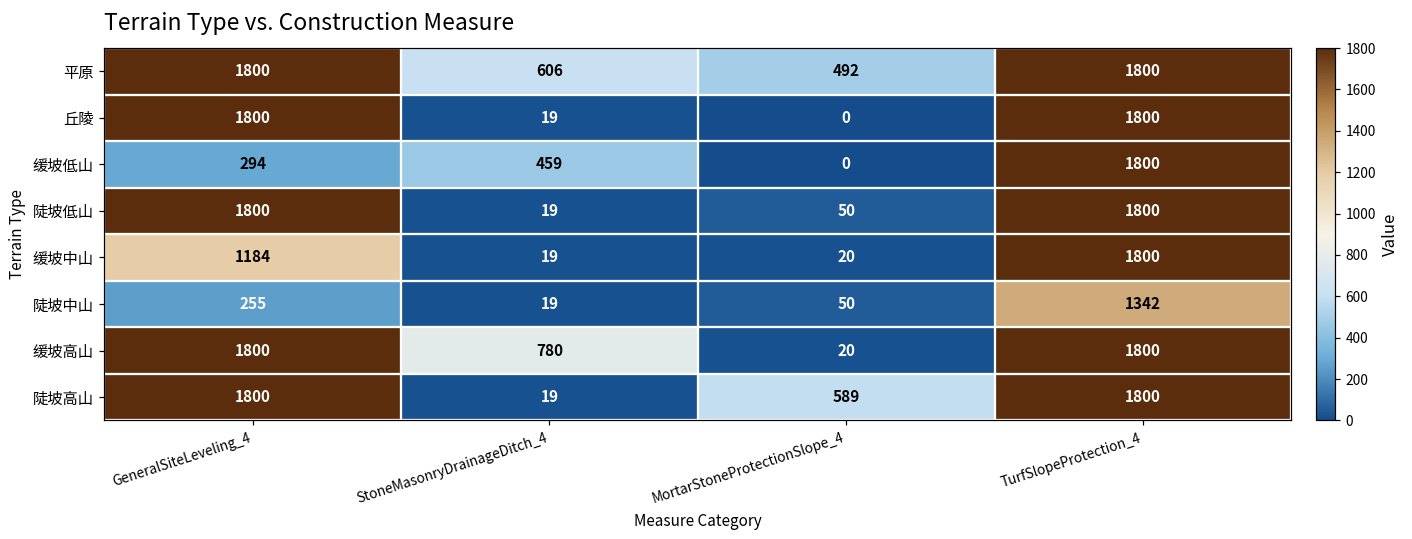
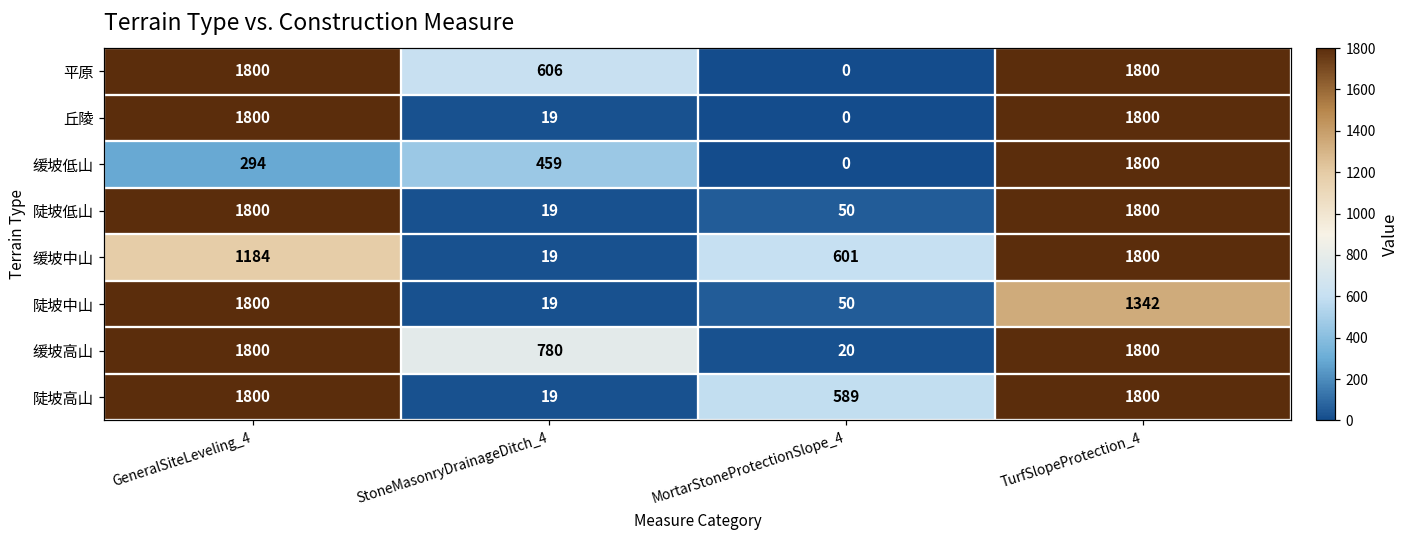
  {
    "平原": {
      "GeneralSiteLeveling_4": 1800,
      "StoneMasonryDrainageDitch_4": 606,
-     "MortarStoneProtectionSlope_4": 492,
+     "MortarStoneProtectionSlope_4": 0,
      "TurfSlopeProtection_4": 1800
    },
    "丘陵": {
      "GeneralSiteLeveling_4": 1800,
      "StoneMasonryDrainageDitch_4": 19,
      "MortarStoneProtectionSlope_4": 0,
      "TurfSlopeProtection_4": 1800
    },
    "缓坡低山": {
      "GeneralSiteLeveling_4": 294,
      "StoneMasonryDrainageDitch_4": 459,
      "MortarStoneProtectionSlope_4": 0,
      "TurfSlopeProtection_4": 1800
    },
    "陡坡低山": {
      "GeneralSiteLeveling_4": 1800,
      "StoneMasonryDrainageDitch_4": 19,
      "MortarStoneProtectionSlope_4": 50,
      "TurfSlopeProtection_4": 1800
    },
    "缓坡中山": {
      "GeneralSiteLeveling_4": 1184,
      "StoneMasonryDrainageDitch_4": 19,
-     "MortarStoneProtectionSlope_4": 20,
+     "MortarStoneProtectionSlope_4": 601,
      "TurfSlopeProtection_4": 1800
    },
    "陡坡中山": {
-     "GeneralSiteLeveling_4": 255,
+     "GeneralSiteLeveling_4": 1800,
      "StoneMasonryDrainageDitch_4": 19,
      "MortarStoneProtectionSlope_4": 50,
      "TurfSlopeProtection_4": 1342
    },
    "缓坡高山": {
      "GeneralSiteLeveling_4": 1800,
      "StoneMasonryDrainageDitch_4": 780,
      "MortarStoneProtectionSlope_4": 20,
      "TurfSlopeProtection_4": 1800
    },
    "陡坡高山": {
      "GeneralSiteLeveling_4": 1800,
      "StoneMasonryDrainageDitch_4": 19,
      "MortarStoneProtectionSlope_4": 589,
      "TurfSlopeProtection_4": 1800
    }
  }
